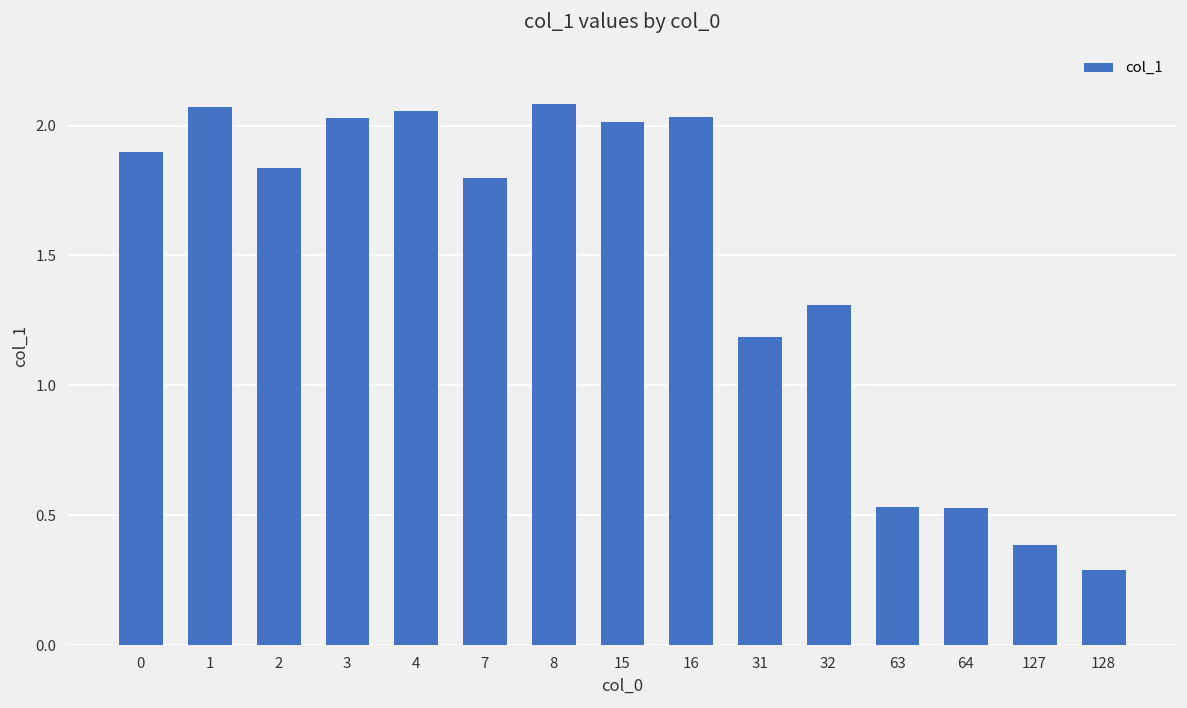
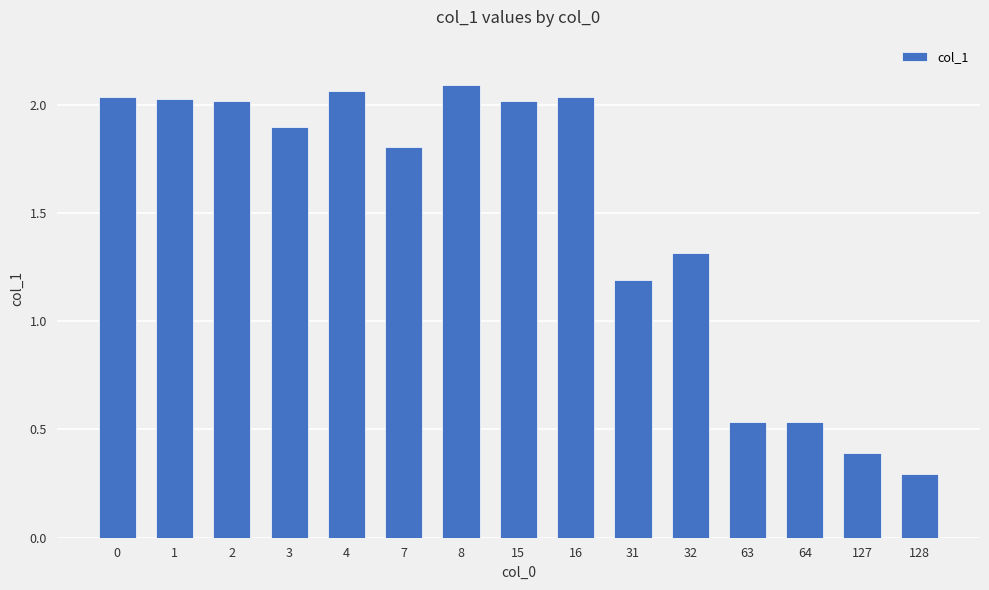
  {
-   "0": 1.90,
-   "1": 2.07,
-   "2": 1.84,
-   "3": 2.03,
+   "0": 2.03,
+   "1": 2.02,
+   "2": 2.02,
+   "3": 1.90,
    "4": 2.06,
    "7": 1.80,
    "8": 2.09,
    "15": 2.02,
    "16": 2.04,
    "31": 1.19,
    "32": 1.31,
    "63": 0.54,
    "64": 0.53,
    "127": 0.39,
    "128": 0.29
  }
